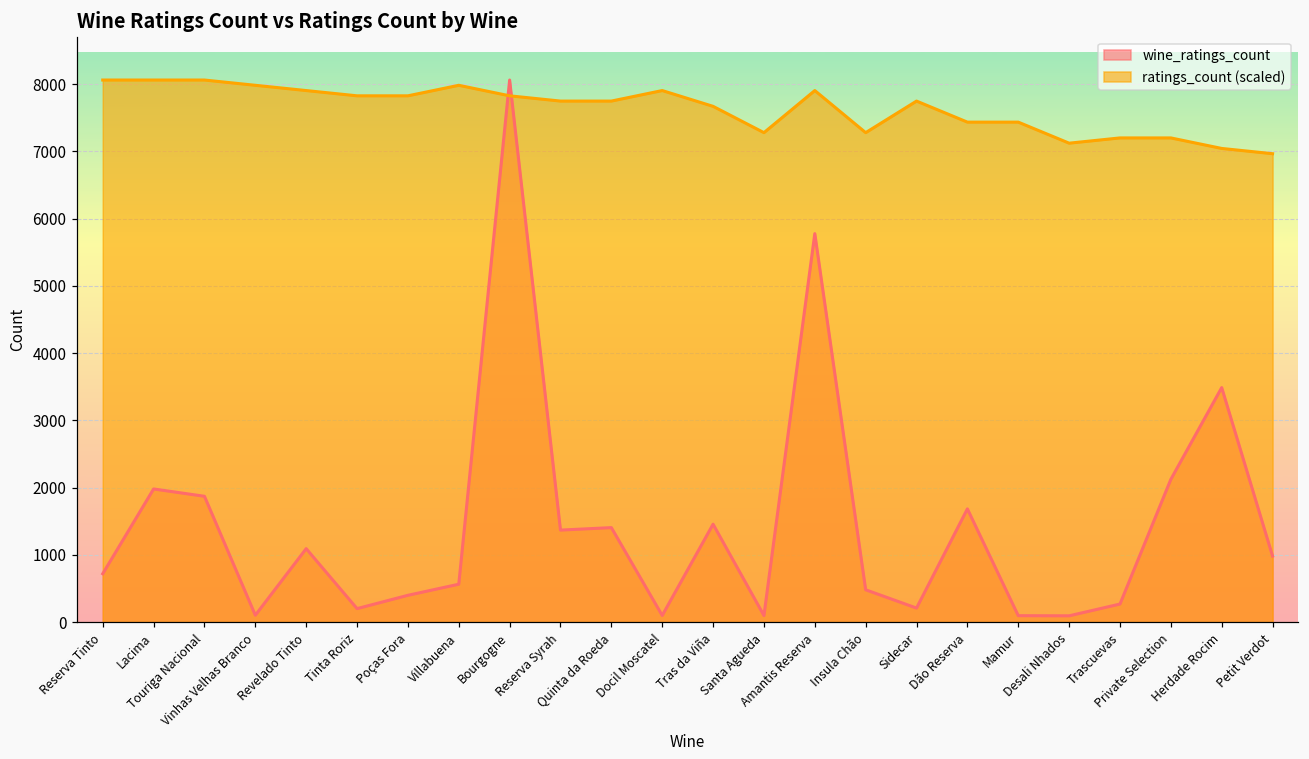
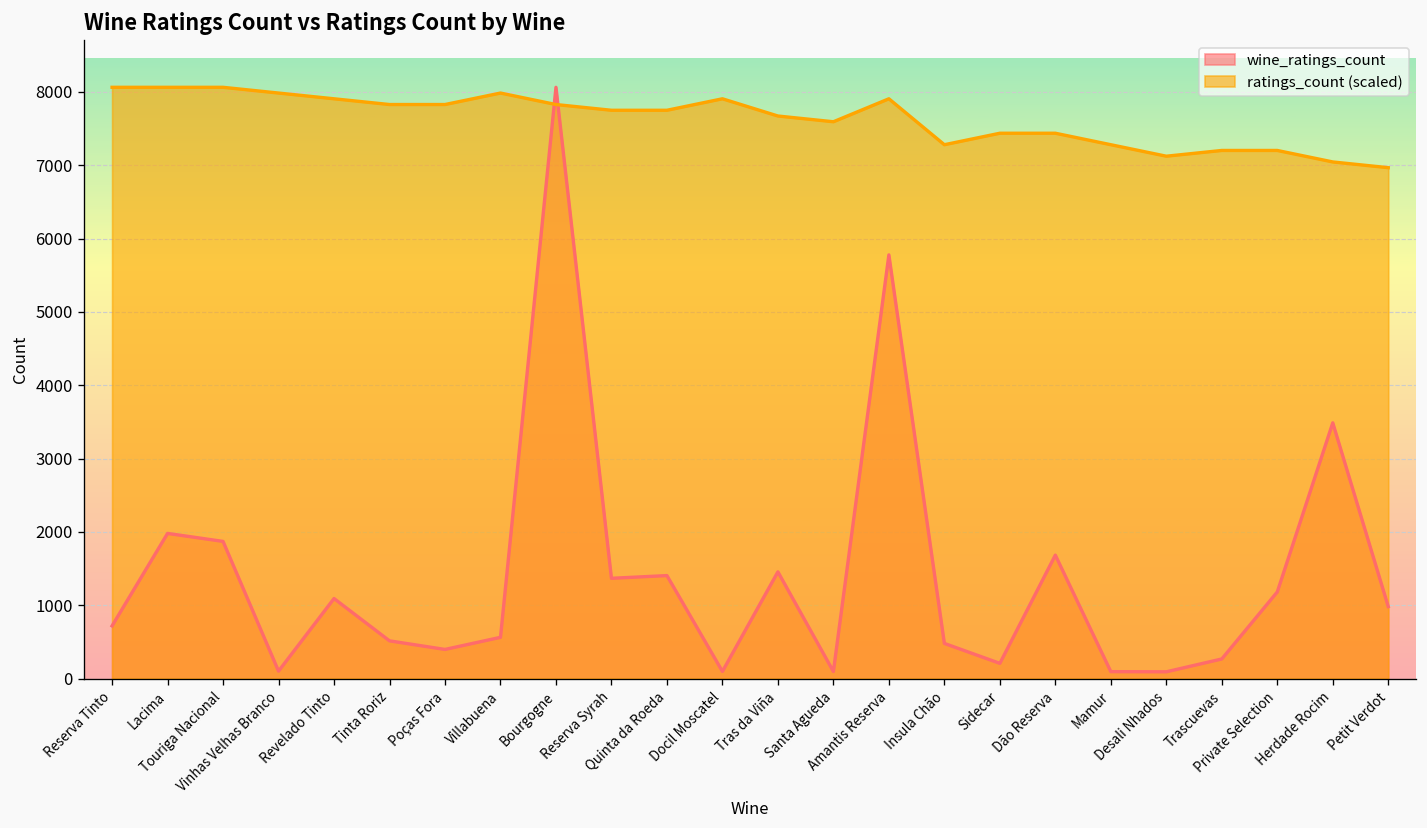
  {
    "wine_ratings_count": {
      "Reserva Tinto": 700,
      "Lacima": 2000,
      "Touriga Nacional": 1900,
      "Vinhas Velhas Branco": 100,
      "Revelado Tinto": 1100,
-     "Tinta Roriz": 200,
+     "Tinta Roriz": 500,
      "Poças Fora": 400,
      "Villabuena": 600,
      "Bourgogne": 8100,
      "Reserva Syrah": 1400,
      "Quinta da Roeda": 1400,
      "Docil Moscatel": 100,
      "Tras da Viña": 1500,
      "Santa Agueda": 100,
      "Amantis Reserva": 5800,
      "Insula Chão": 500,
      "Sidecar": 200,
      "Dão Reserva": 1700,
      "Mamur": 100,
      "Desali Nhados": 100,
      "Trascuevas": 300,
-     "Private Selection": 2100,
+     "Private Selection": 1200,
      "Herdade Rocim": 3500,
      "Petit Verdot": 1000
    },
    "ratings_count (scaled)": {
      "Reserva Tinto": 8100,
      "Lacima": 8100,
      "Touriga Nacional": 8100,
      "Vinhas Velhas Branco": 8000,
      "Revelado Tinto": 7900,
      "Tinta Roriz": 7800,
      "Poças Fora": 7800,
      "Villabuena": 8000,
      "Bourgogne": 7800,
      "Reserva Syrah": 7700,
      "Quinta da Roeda": 7700,
      "Docil Moscatel": 7900,
      "Tras da Viña": 7700,
-     "Santa Agueda": 7300,
+     "Santa Agueda": 7600,
      "Amantis Reserva": 7900,
      "Insula Chão": 7300,
-     "Sidecar": 7700,
+     "Sidecar": 7400,
      "Dão Reserva": 7400,
-     "Mamur": 7400,
+     "Mamur": 7300,
      "Desali Nhados": 7100,
      "Trascuevas": 7200,
      "Private Selection": 7200,
      "Herdade Rocim": 7000,
      "Petit Verdot": 7000
    }
  }
